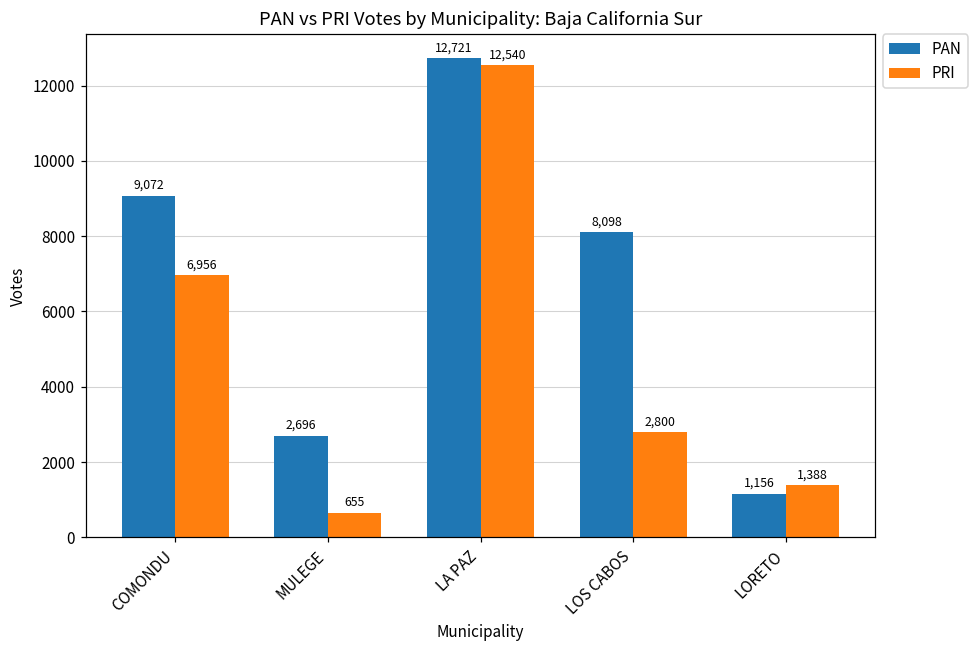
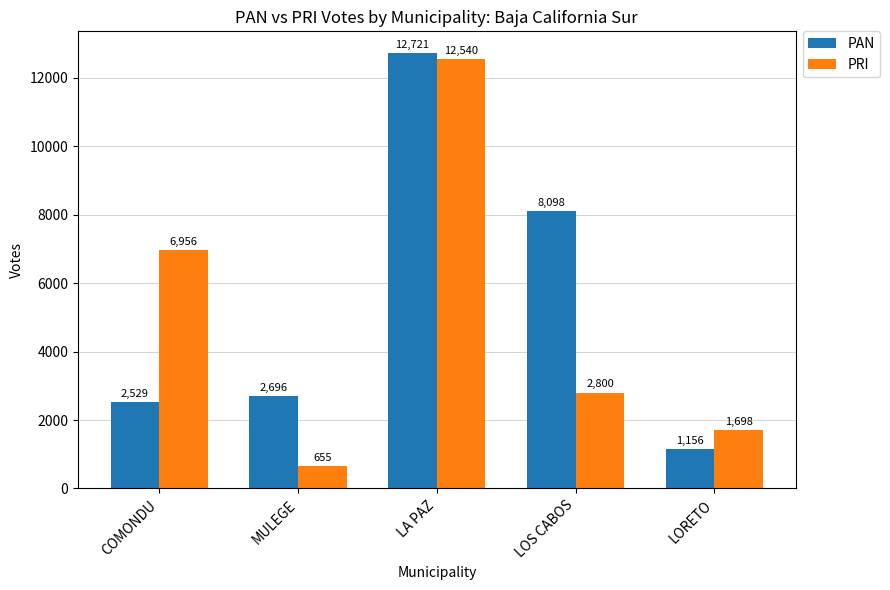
  {
    "PAN": {
-     "COMONDU": "9,072",
+     "COMONDU": "2,529",
      "MULEGE": "2,696",
      "LA PAZ": "12,721",
      "LOS CABOS": "8,098",
      "LORETO": "1,156"
    },
    "PRI": {
      "COMONDU": "6,956",
      "MULEGE": "655",
      "LA PAZ": "12,540",
      "LOS CABOS": "2,800",
-     "LORETO": "1,388"
+     "LORETO": "1,698"
    }
  }
